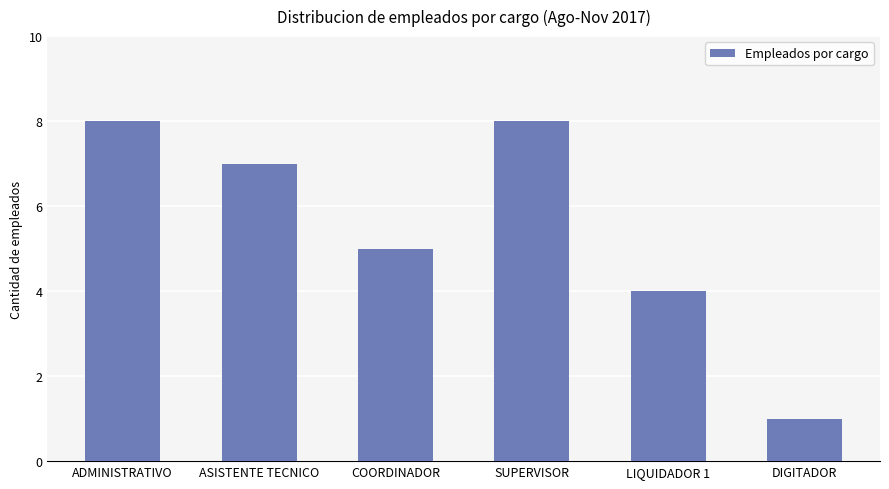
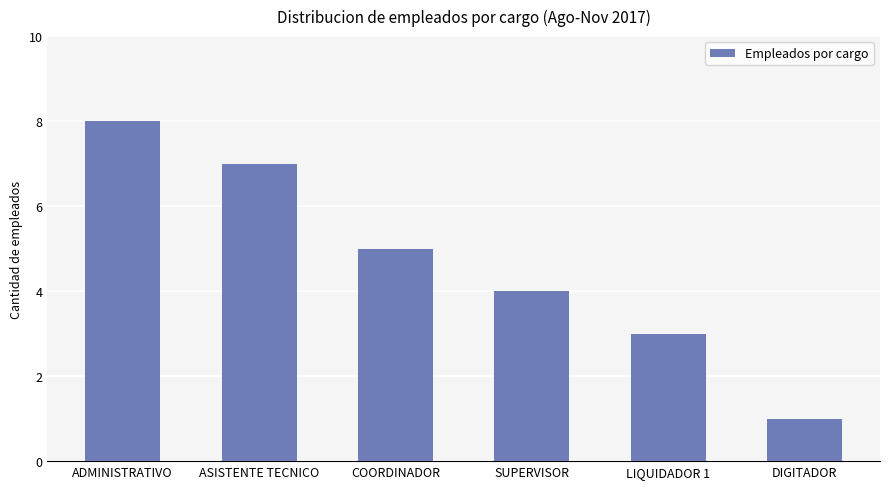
  {
    "ADMINISTRATIVO": 8,
    "ASISTENTE TECNICO": 7,
    "COORDINADOR": 5,
-   "SUPERVISOR": 8,
-   "LIQUIDADOR 1": 4,
+   "SUPERVISOR": 4,
+   "LIQUIDADOR 1": 3,
    "DIGITADOR": 1
  }
